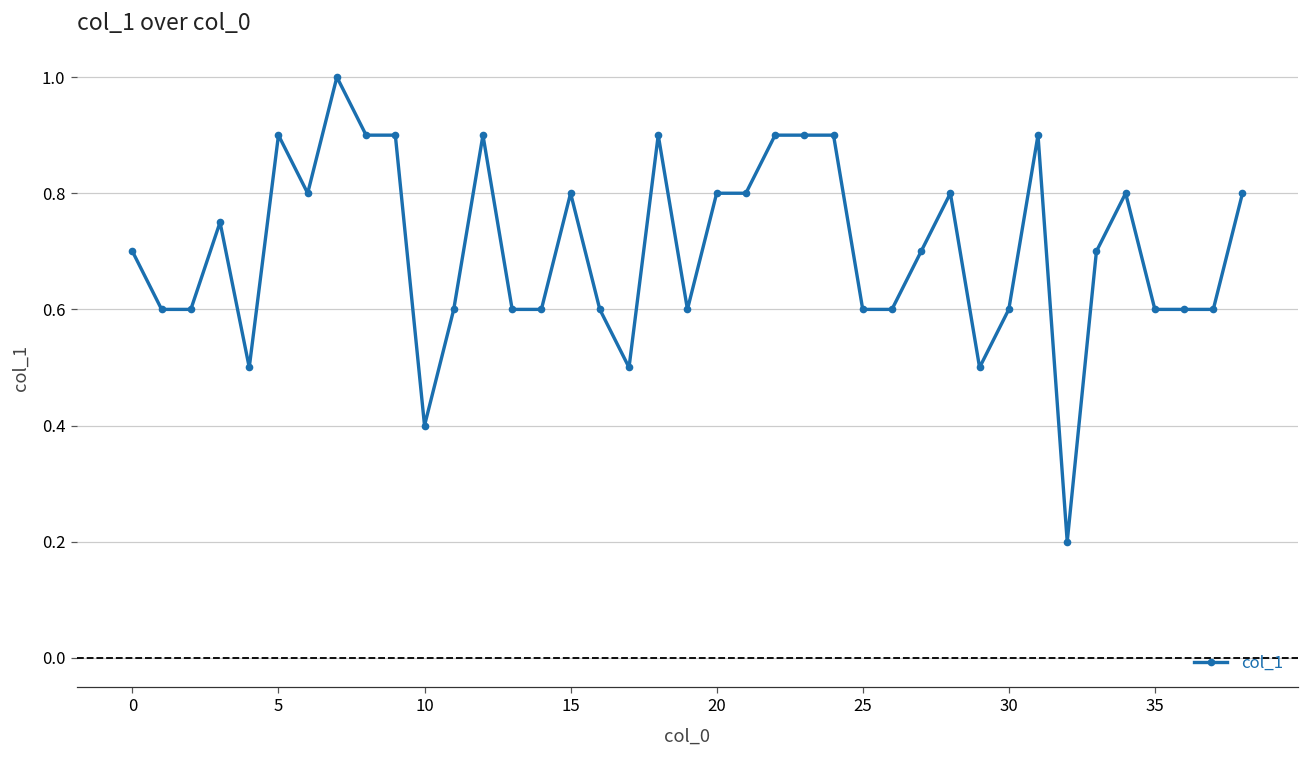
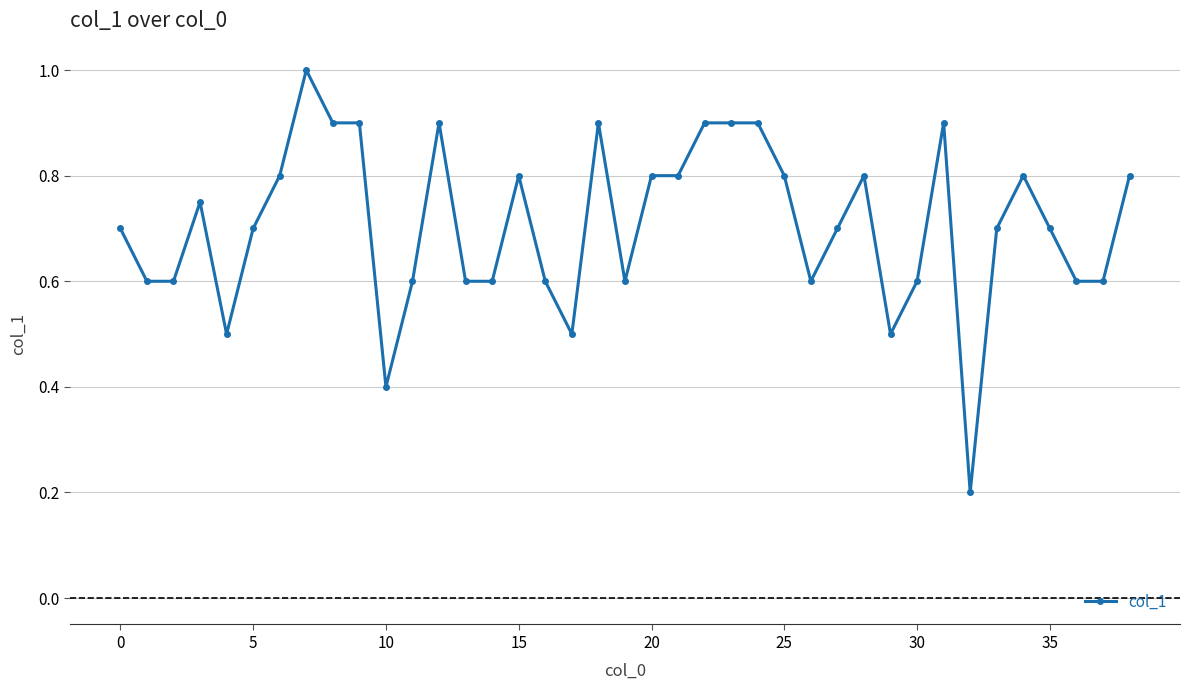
  {
    "0": 0.7,
-   "5": 0.9,
+   "5": 0.7,
    "10": 0.4,
    "15": 0.8,
    "20": 0.8,
-   "25": 0.6,
+   "25": 0.8,
    "30": 0.6,
-   "35": 0.6
+   "35": 0.7
  }
